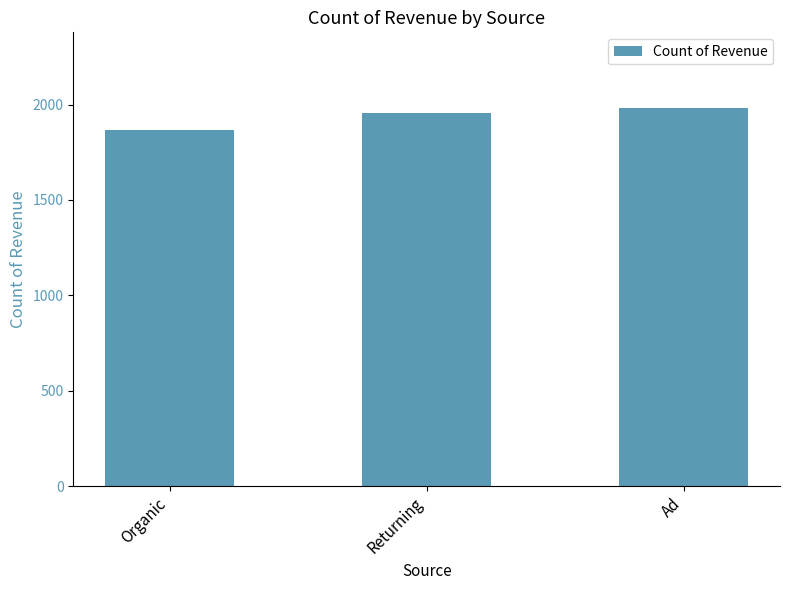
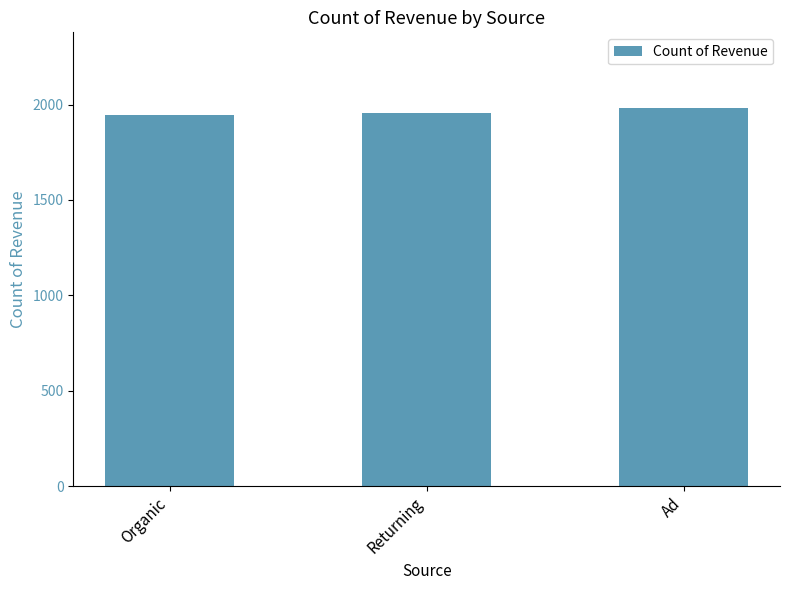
  {
-   "Organic": 1870,
+   "Organic": 1950,
    "Returning": 1960,
    "Ad": 1980
  }
